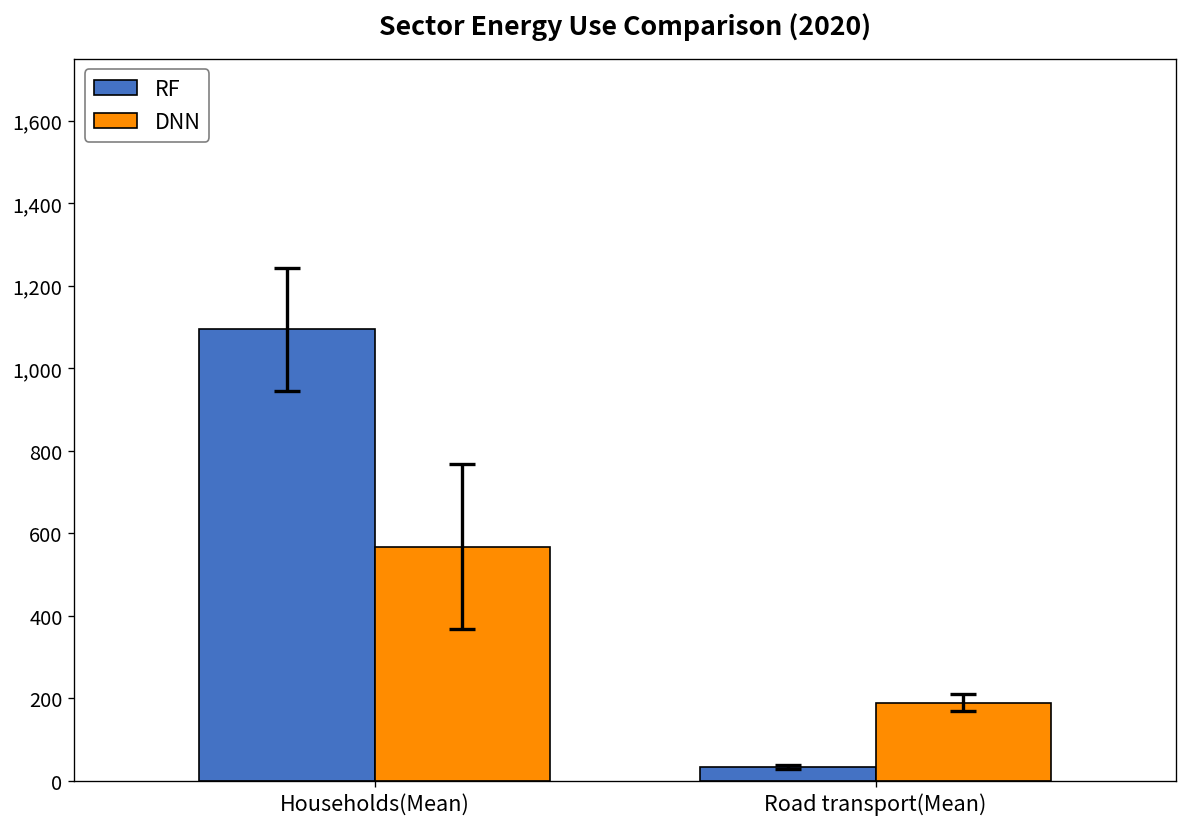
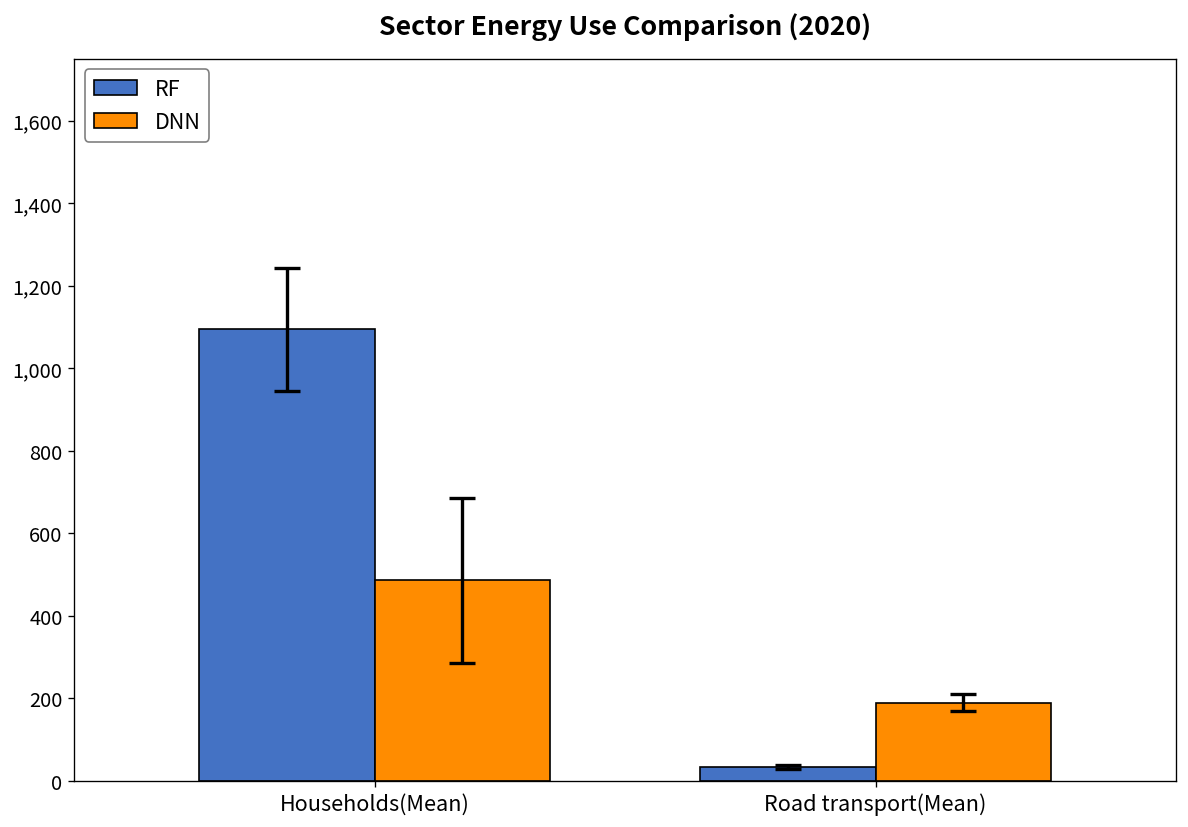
  {
    "DNN": {
-     "Households(Mean)": 570,
+     "Households(Mean)": 490,
      "Road transport(Mean)": 190
    }
  }
